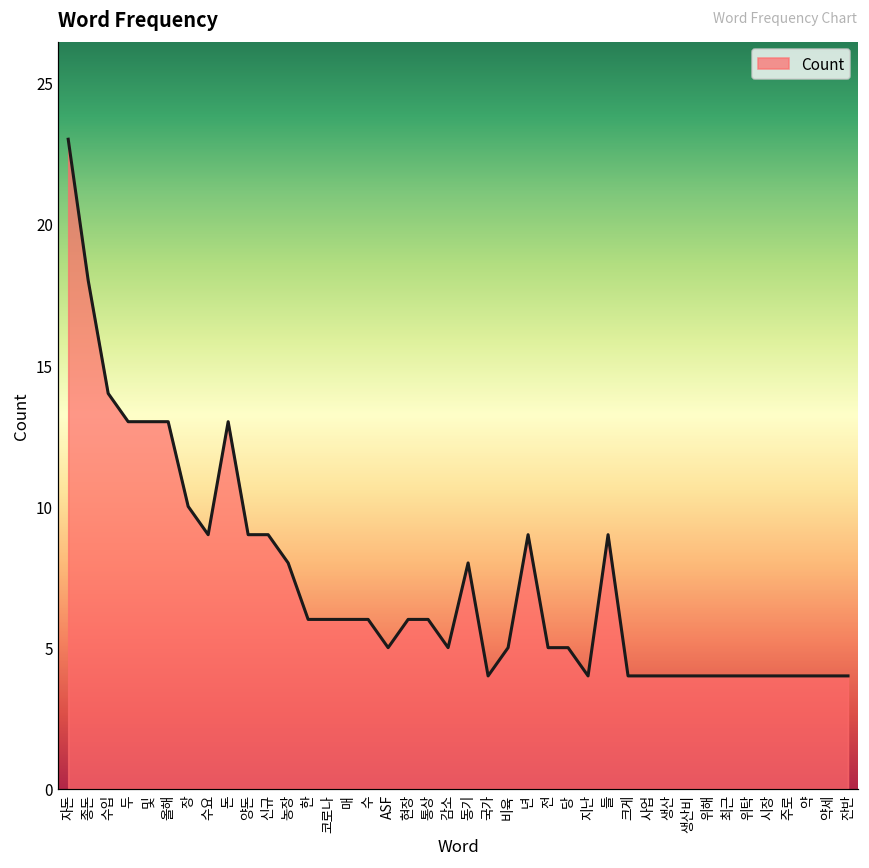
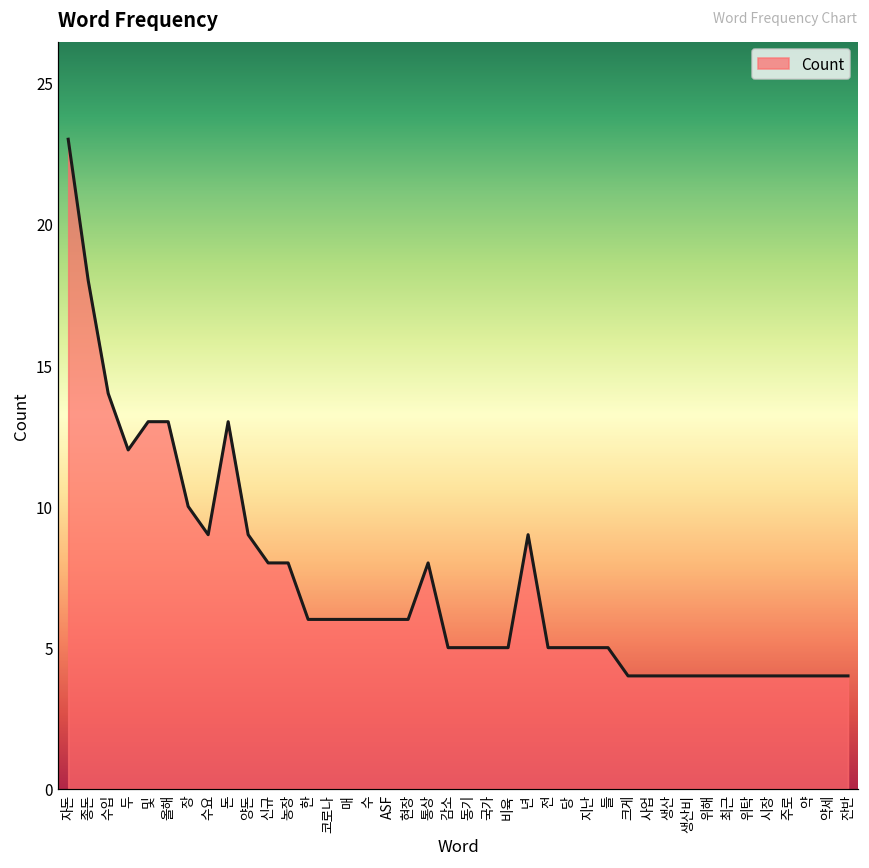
  {
    "자돈": 23,
    "종돈": 18,
    "수입": 14,
-   "두": 13,
+   "두": 12,
    "및": 13,
    "올해": 13,
    "장": 10,
    "수요": 9,
    "돈": 13,
    "양돈": 9,
-   "신규": 9,
+   "신규": 8,
    "농장": 8,
    "한": 6,
    "코로나": 6,
    "매": 6,
    "수": 6,
-   "ASF": 5,
+   "ASF": 6,
    "현장": 6,
-   "통상": 6,
+   "통상": 8,
    "감소": 5,
-   "동기": 8,
-   "국가": 4,
+   "동기": 5,
+   "국가": 5,
    "비육": 5,
    "년": 9,
    "전": 5,
    "당": 5,
-   "지난": 4,
-   "들": 9,
+   "지난": 5,
+   "들": 5,
    "크게": 4,
    "사업": 4,
    "생산": 4,
    "생산비": 4,
    "위해": 4,
    "최근": 4,
    "위탁": 4,
    "시장": 4,
    "주로": 4,
    "약": 4,
    "약세": 4,
    "잔반": 4
  }
